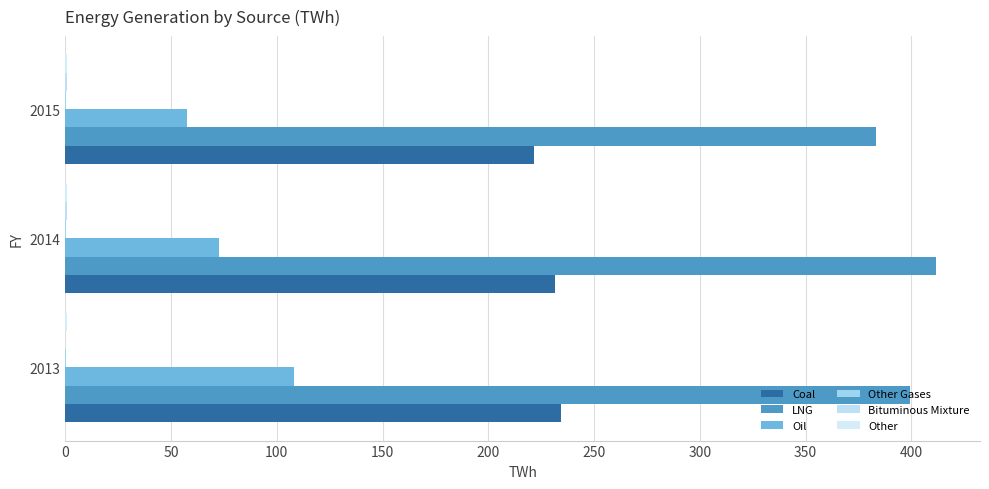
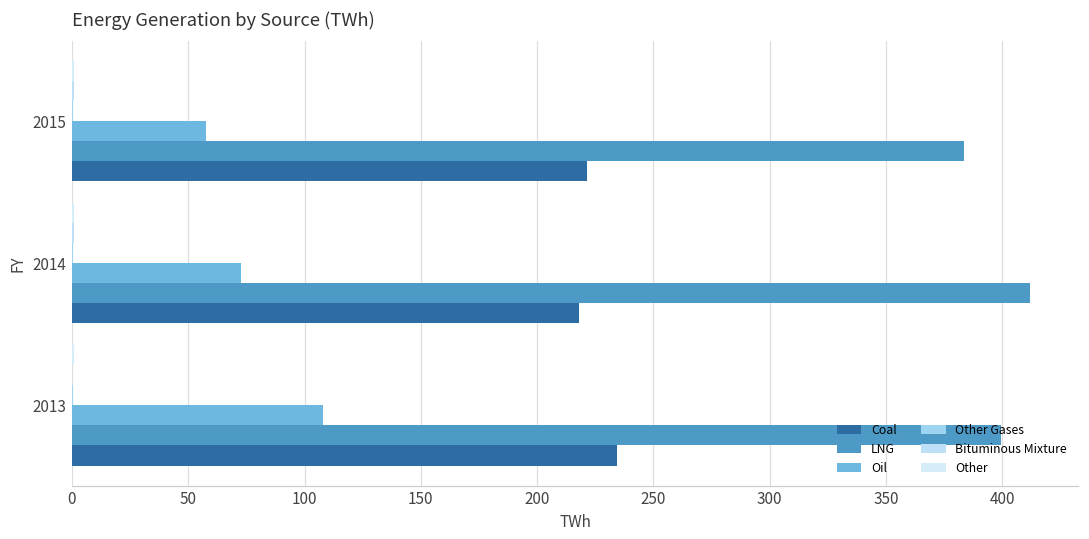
  {
    "Coal": {
      "2015": 221,
-     "2014": 231,
+     "2014": 218,
      "2013": 235
    }
  }
